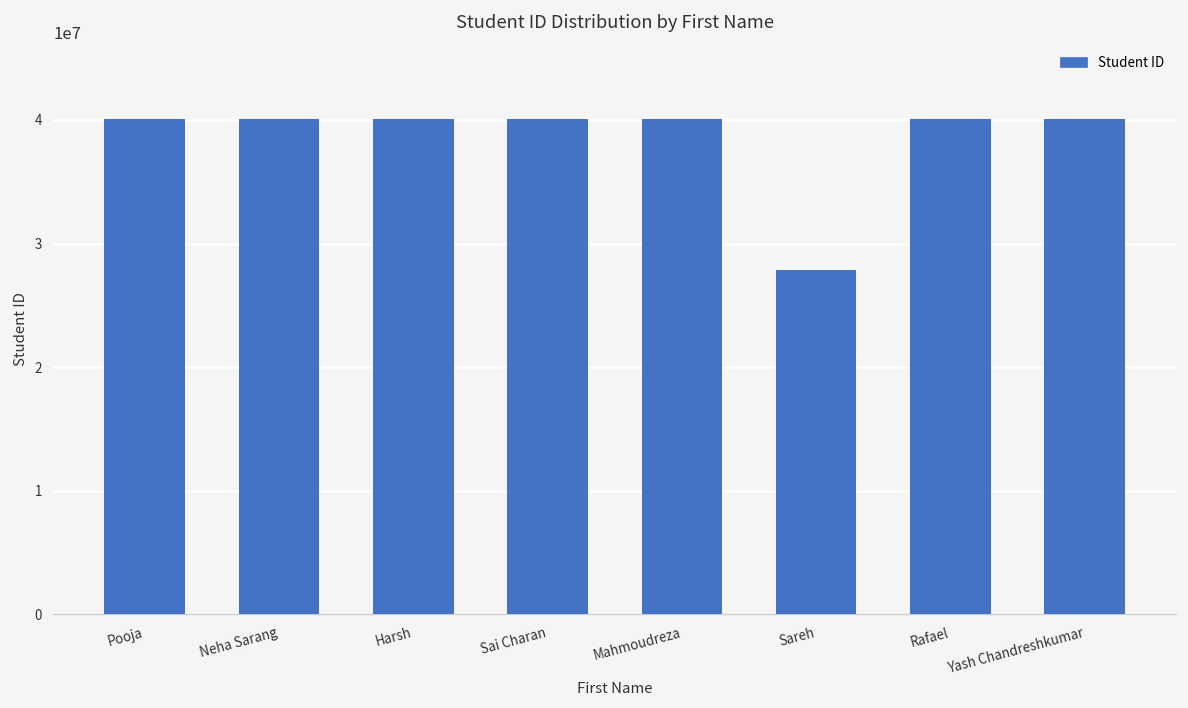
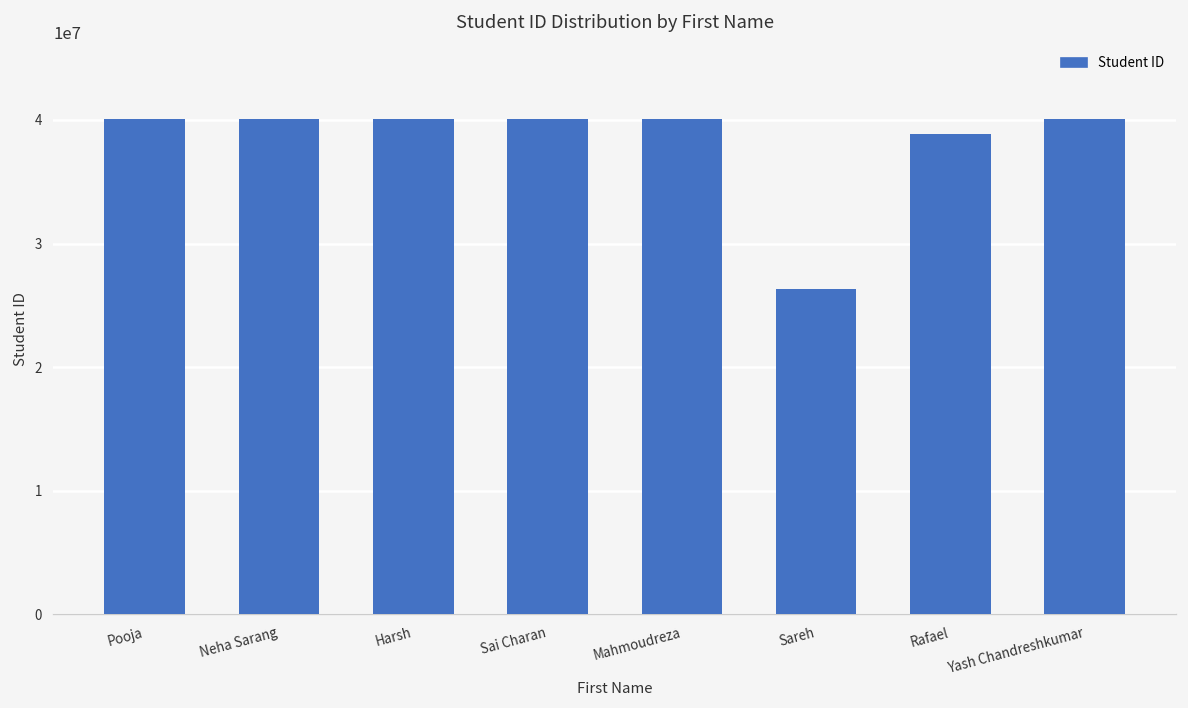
  {
    "Pooja": 40100000,
    "Neha Sarang": 40100000,
    "Harsh": 40100000,
    "Sai Charan": 40100000,
    "Mahmoudreza": 40100000,
-   "Sareh": 27800000,
-   "Rafael": 40000000,
+   "Sareh": 26300000,
+   "Rafael": 38900000,
    "Yash Chandreshkumar": 40100000
  }
